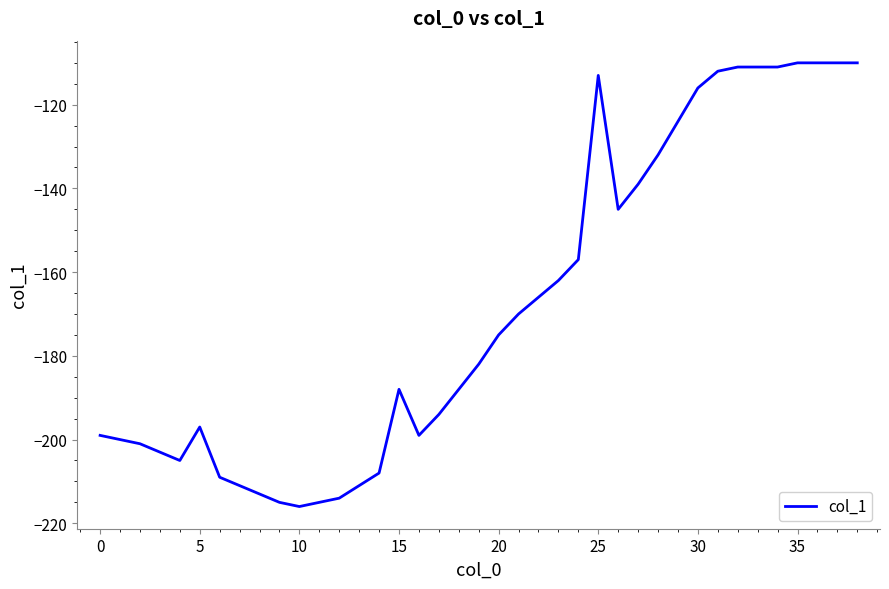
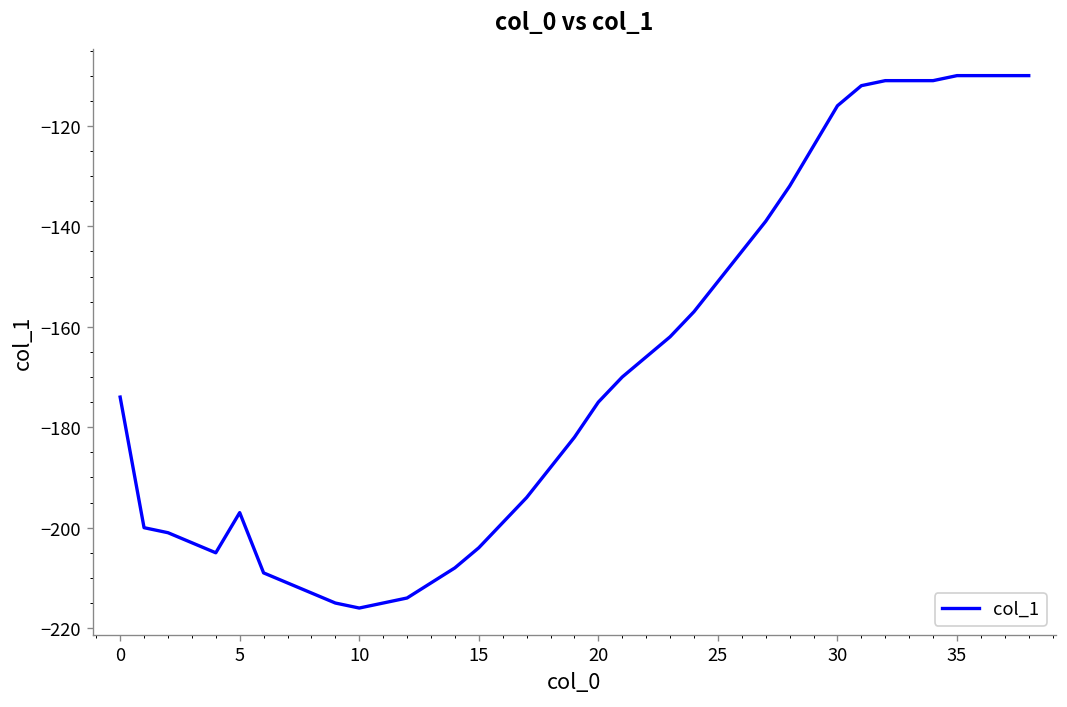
  {
-   "0": -199,
+   "0": -174,
    "5": -197,
    "10": -216,
-   "15": -188,
+   "15": -204,
    "20": -175,
-   "25": -113,
+   "25": -151,
    "30": -116,
    "35": -110
  }
